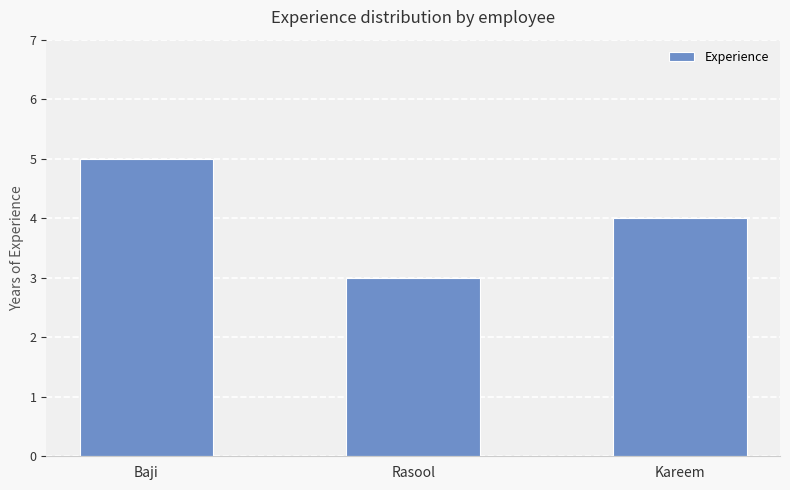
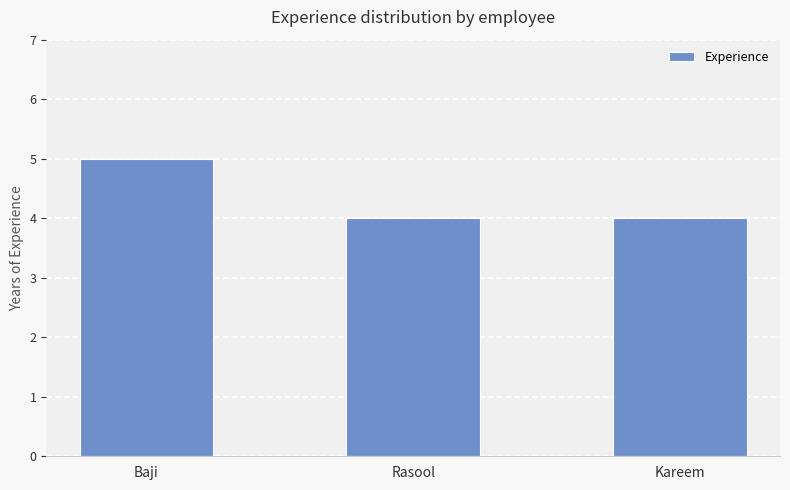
  {
    "Baji": 5,
-   "Rasool": 3,
+   "Rasool": 4,
    "Kareem": 4
  }
